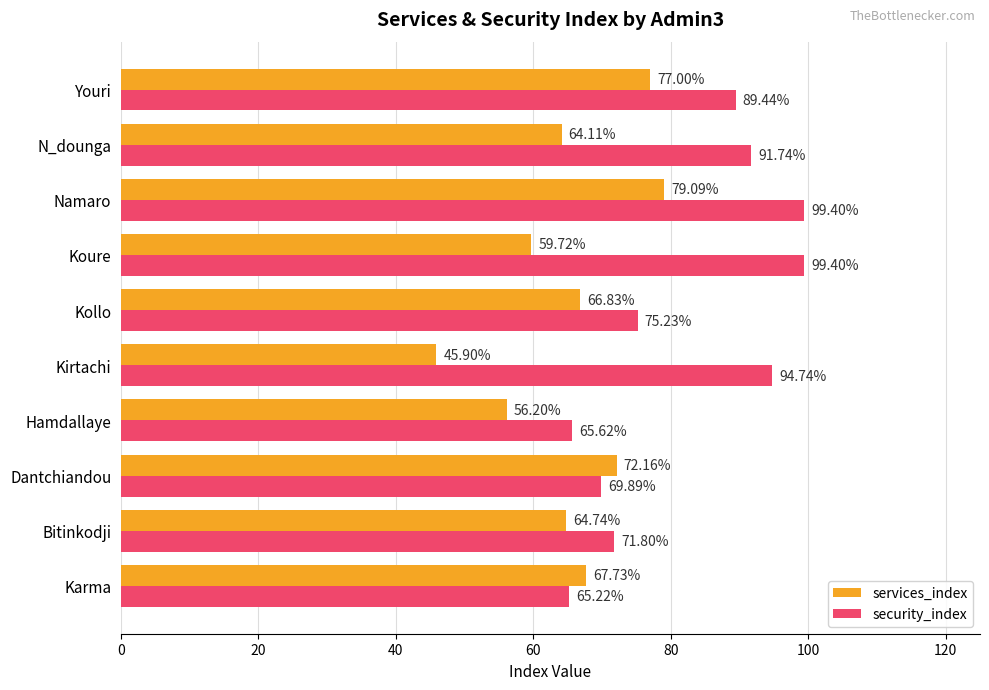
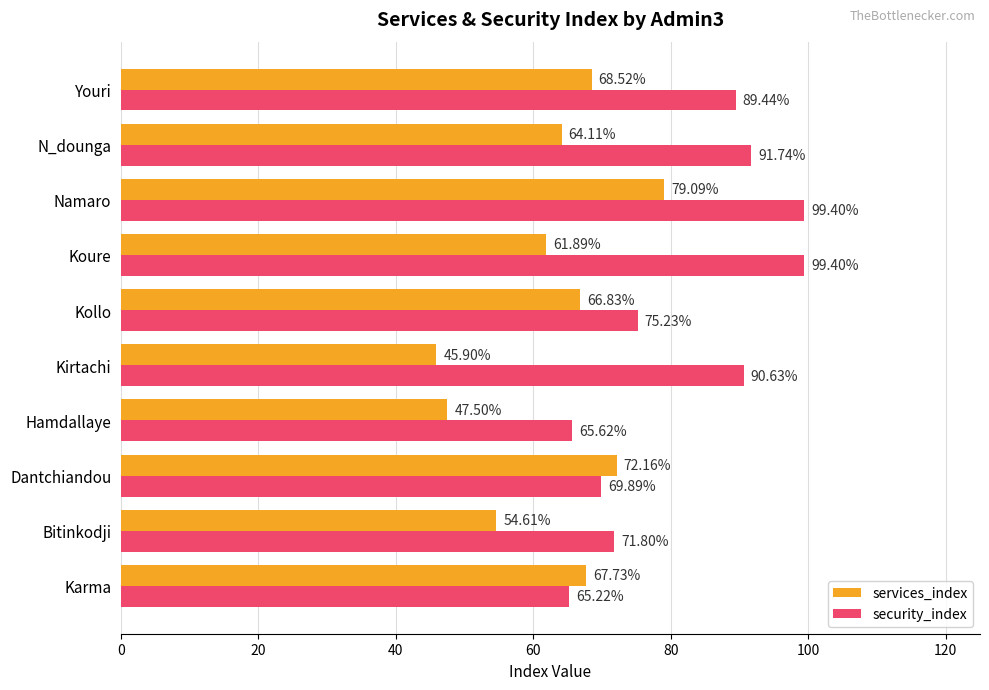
  {
    "services_index": {
-     "Youri": "77.00%",
+     "Youri": "68.52%",
      "N_dounga": "64.11%",
      "Namaro": "79.09%",
-     "Koure": "59.72%",
+     "Koure": "61.89%",
      "Kollo": "66.83%",
      "Kirtachi": "45.90%",
-     "Hamdallaye": "56.20%",
+     "Hamdallaye": "47.50%",
      "Dantchiandou": "72.16%",
-     "Bitinkodji": "64.74%",
+     "Bitinkodji": "54.61%",
      "Karma": "67.73%"
    },
    "security_index": {
      "Youri": "89.44%",
      "N_dounga": "91.74%",
      "Namaro": "99.40%",
      "Koure": "99.40%",
      "Kollo": "75.23%",
-     "Kirtachi": "94.74%",
+     "Kirtachi": "90.63%",
      "Hamdallaye": "65.62%",
      "Dantchiandou": "69.89%",
      "Bitinkodji": "71.80%",
      "Karma": "65.22%"
    }
  }
